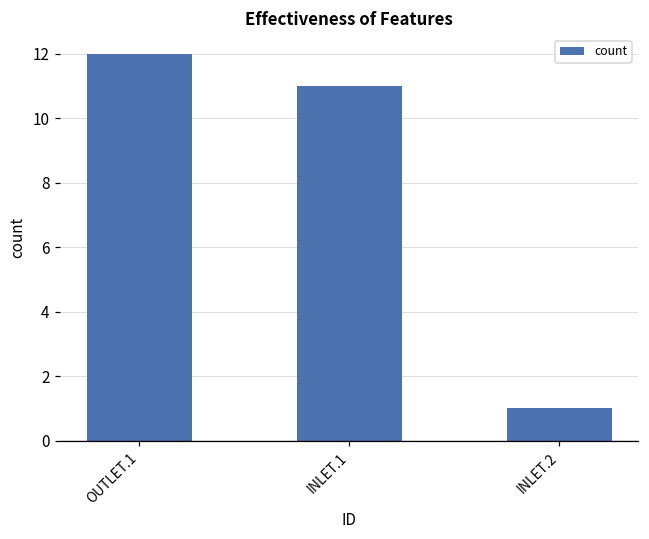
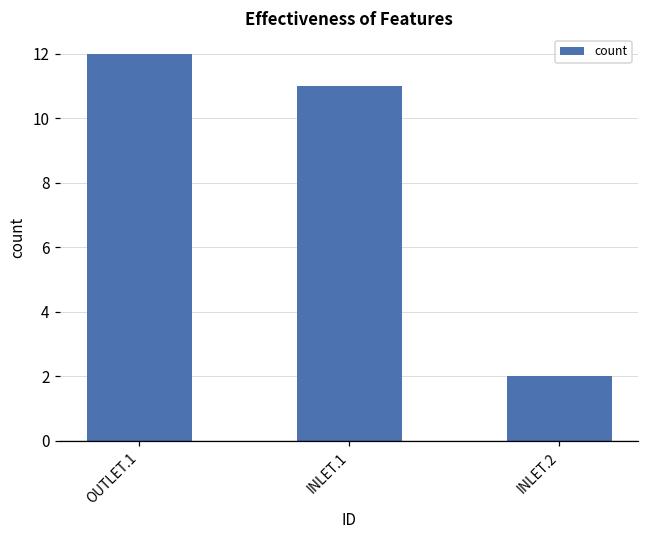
  {
    "OUTLET.1": 12,
    "INLET.1": 11,
-   "INLET.2": 1
+   "INLET.2": 2
  }
